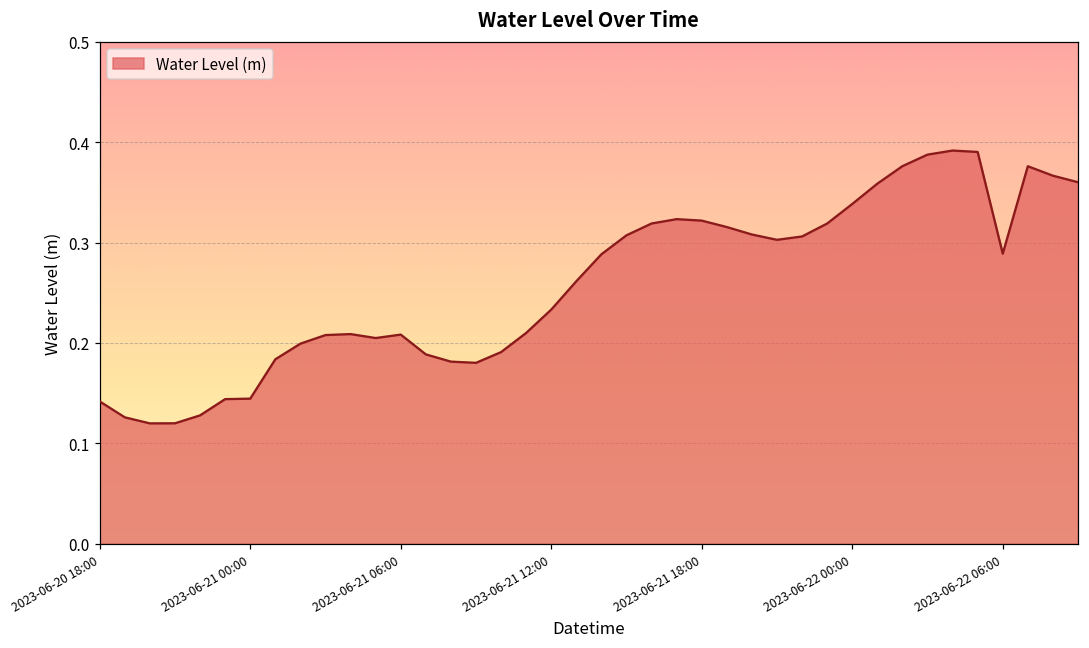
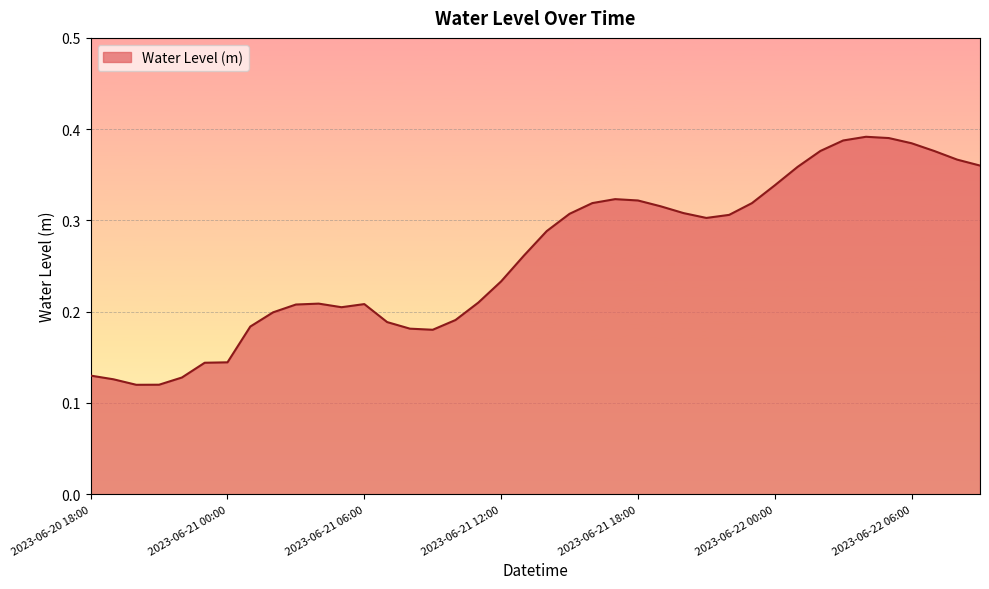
  {
-   "2023-06-20 18:00": 0.14,
+   "2023-06-20 18:00": 0.13,
    "2023-06-21 00:00": 0.14,
    "2023-06-21 06:00": 0.21,
    "2023-06-21 12:00": 0.23,
    "2023-06-21 18:00": 0.32,
    "2023-06-22 00:00": 0.34,
-   "2023-06-22 06:00": 0.29
+   "2023-06-22 06:00": 0.38
  }
